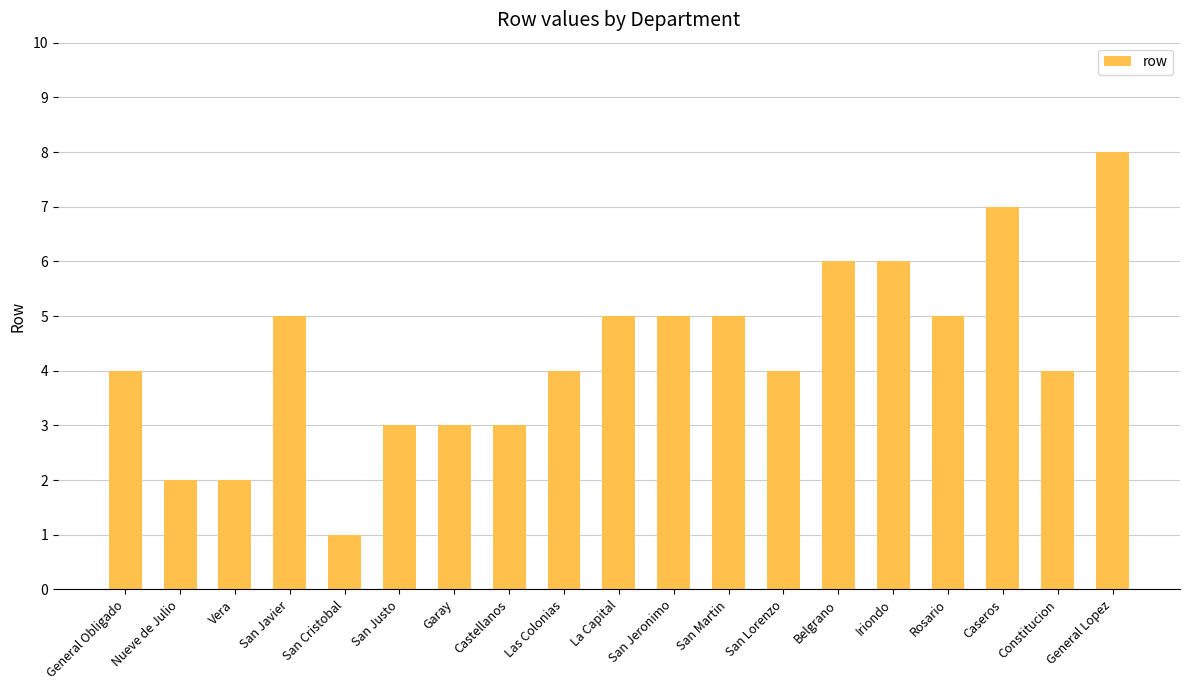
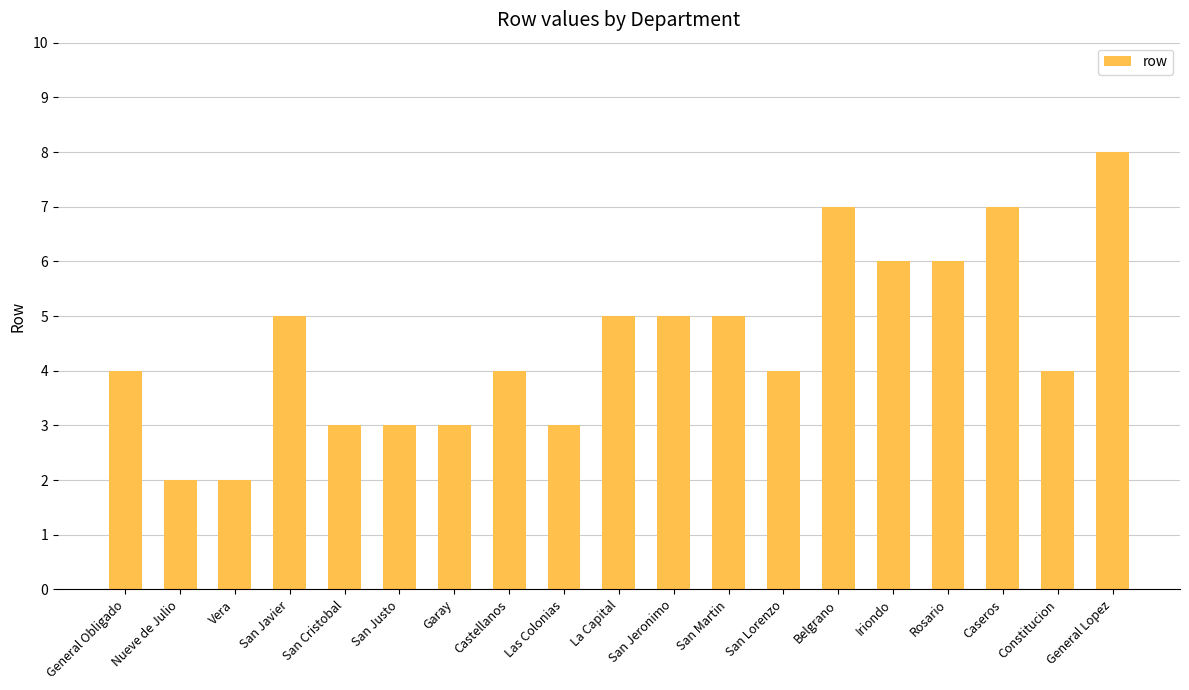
  {
    "General Obligado": 4,
    "Nueve de Julio": 2,
    "Vera": 2,
    "San Javier": 5,
-   "San Cristobal": 1,
+   "San Cristobal": 3,
    "San Justo": 3,
    "Garay": 3,
-   "Castellanos": 3,
-   "Las Colonias": 4,
+   "Castellanos": 4,
+   "Las Colonias": 3,
    "La Capital": 5,
    "San Jeronimo": 5,
    "San Martin": 5,
    "San Lorenzo": 4,
-   "Belgrano": 6,
+   "Belgrano": 7,
    "Iriondo": 6,
-   "Rosario": 5,
+   "Rosario": 6,
    "Caseros": 7,
    "Constitucion": 4,
    "General Lopez": 8
  }
